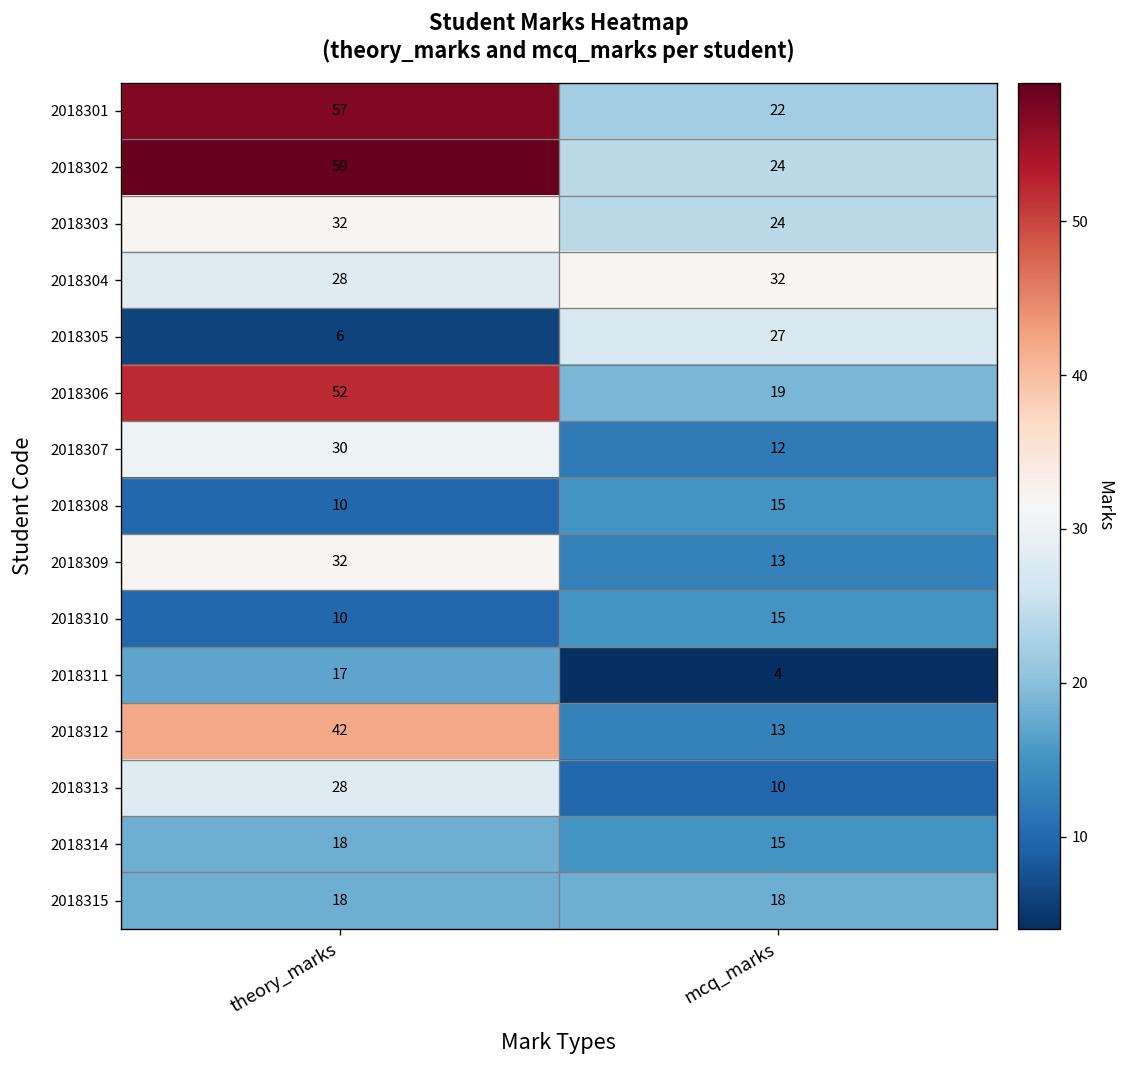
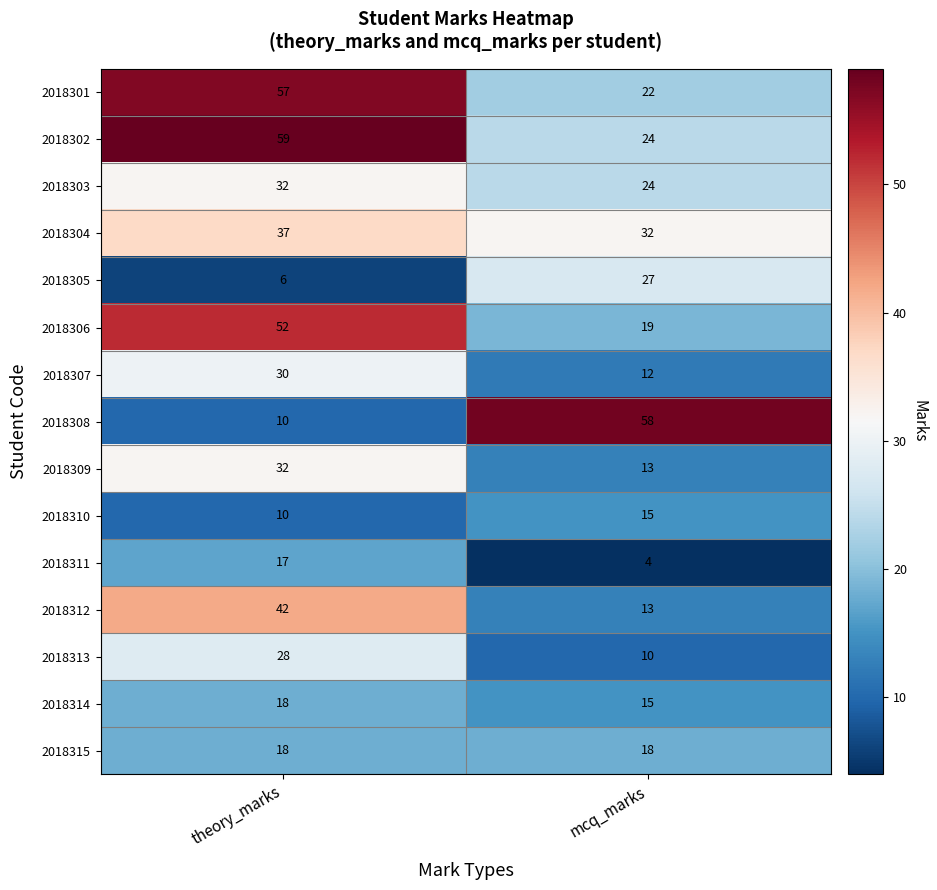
  {
    "2018301": {
      "theory_marks": 57,
      "mcq_marks": 22
    },
    "2018302": {
      "theory_marks": 59,
      "mcq_marks": 24
    },
    "2018303": {
      "theory_marks": 32,
      "mcq_marks": 24
    },
    "2018304": {
-     "theory_marks": 28,
+     "theory_marks": 37,
      "mcq_marks": 32
    },
    "2018305": {
      "theory_marks": 6,
      "mcq_marks": 27
    },
    "2018306": {
      "theory_marks": 52,
      "mcq_marks": 19
    },
    "2018307": {
      "theory_marks": 30,
      "mcq_marks": 12
    },
    "2018308": {
      "theory_marks": 10,
-     "mcq_marks": 15
+     "mcq_marks": 58
    },
    "2018309": {
      "theory_marks": 32,
      "mcq_marks": 13
    },
    "2018310": {
      "theory_marks": 10,
      "mcq_marks": 15
    },
    "2018311": {
      "theory_marks": 17,
      "mcq_marks": 4
    },
    "2018312": {
      "theory_marks": 42,
      "mcq_marks": 13
    },
    "2018313": {
      "theory_marks": 28,
      "mcq_marks": 10
    },
    "2018314": {
      "theory_marks": 18,
      "mcq_marks": 15
    },
    "2018315": {
      "theory_marks": 18,
      "mcq_marks": 18
    }
  }
